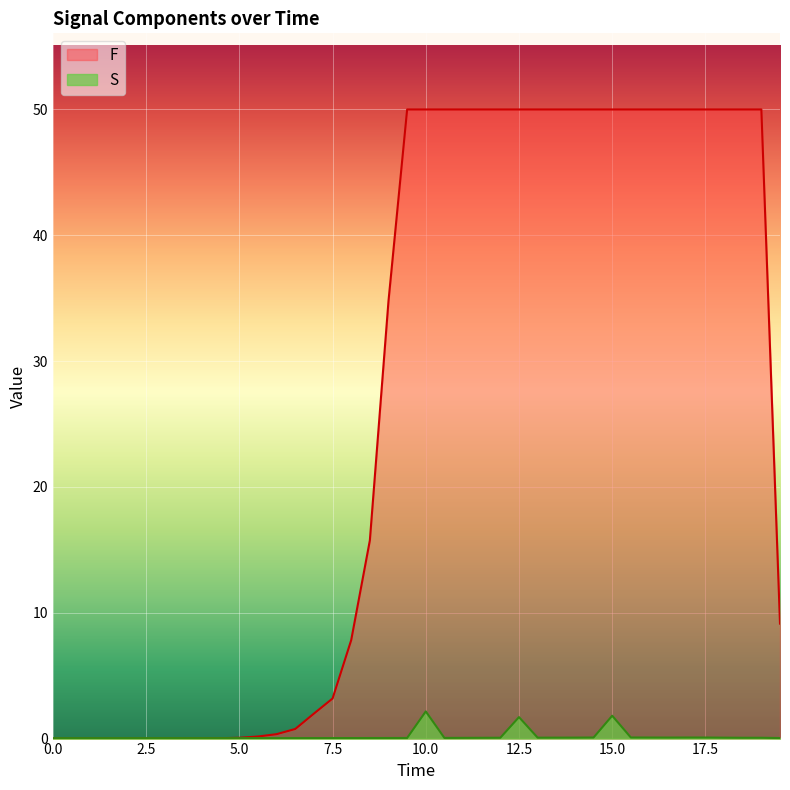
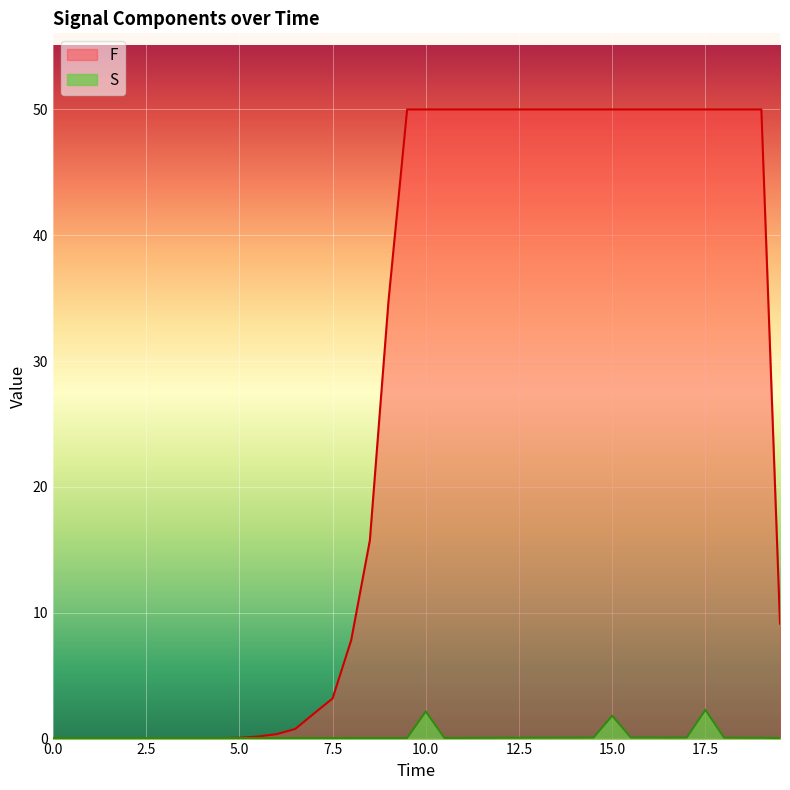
  {
    "F": {
      "7.5": 3.2,
      "10.0": 50.0,
      "12.5": 50.0,
      "15.0": 50.0,
      "17.5": 50.0
    },
    "S": {
      "7.5": 0.0,
      "10.0": 2.2,
-     "12.5": 1.7,
+     "12.5": 0.1,
      "15.0": 1.8,
-     "17.5": 0.1
+     "17.5": 2.3
    }
  }
